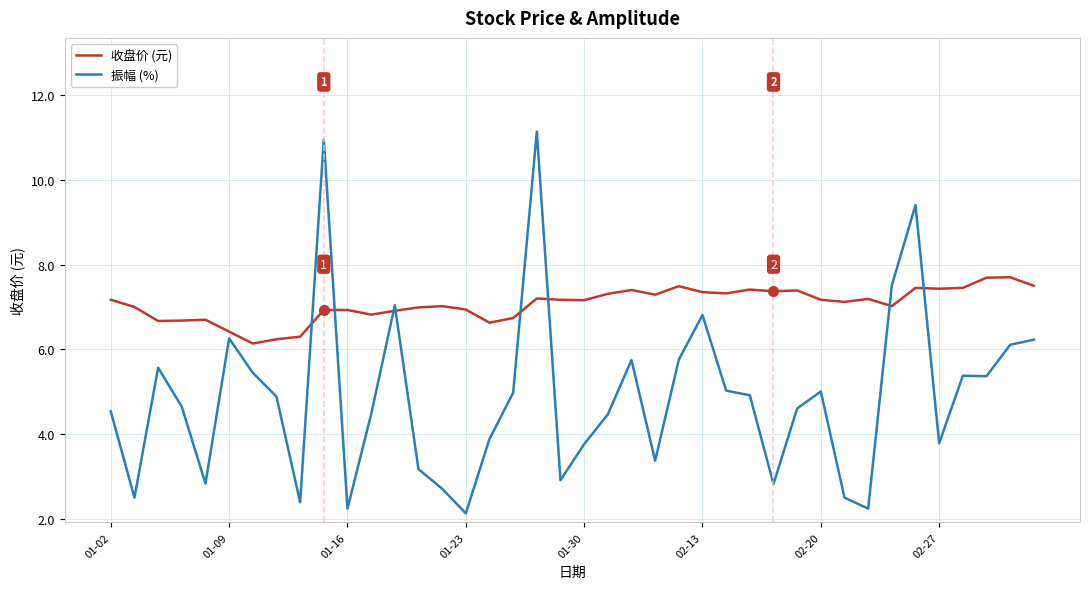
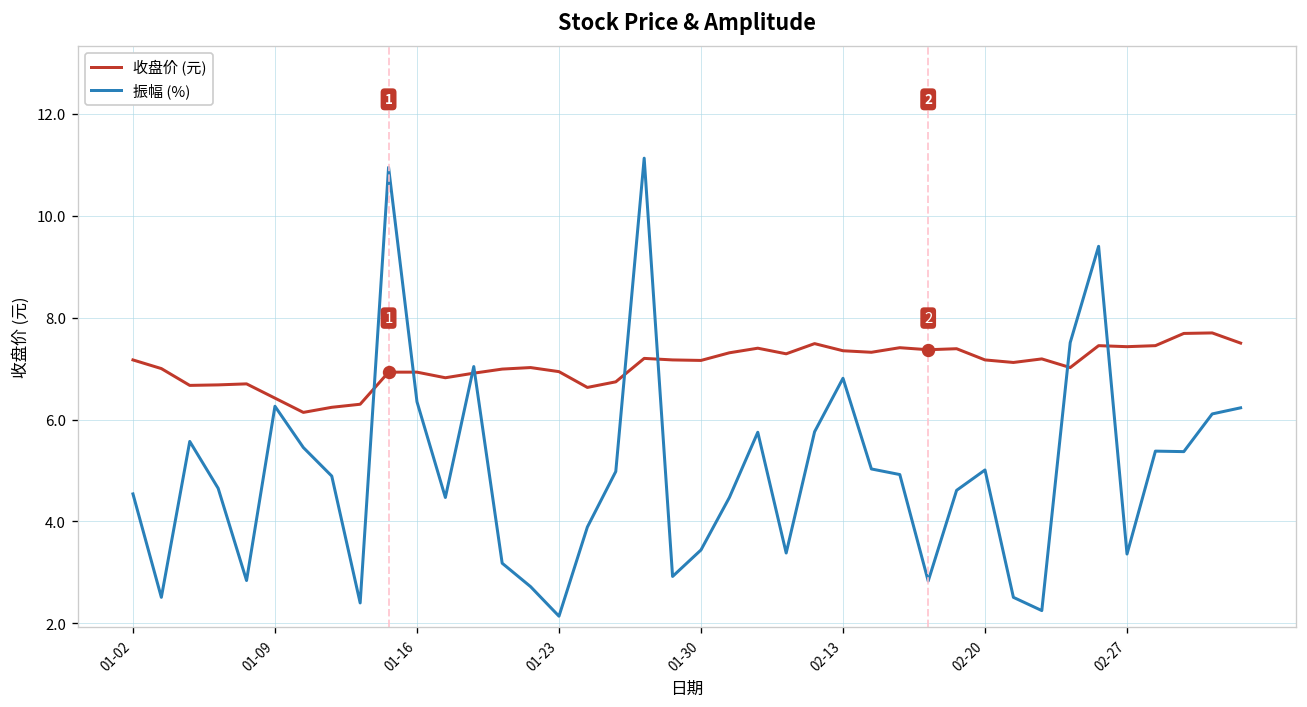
  {
    "振幅 (%)": {
      "01-02": 4.5,
      "01-09": 6.3,
-     "01-16": 2.3,
+     "01-16": 6.4,
      "01-23": 2.1,
-     "01-30": 3.8,
+     "01-30": 3.4,
      "02-13": 6.8,
      "02-20": 5.0,
-     "02-27": 3.8
+     "02-27": 3.4
    }
  }
